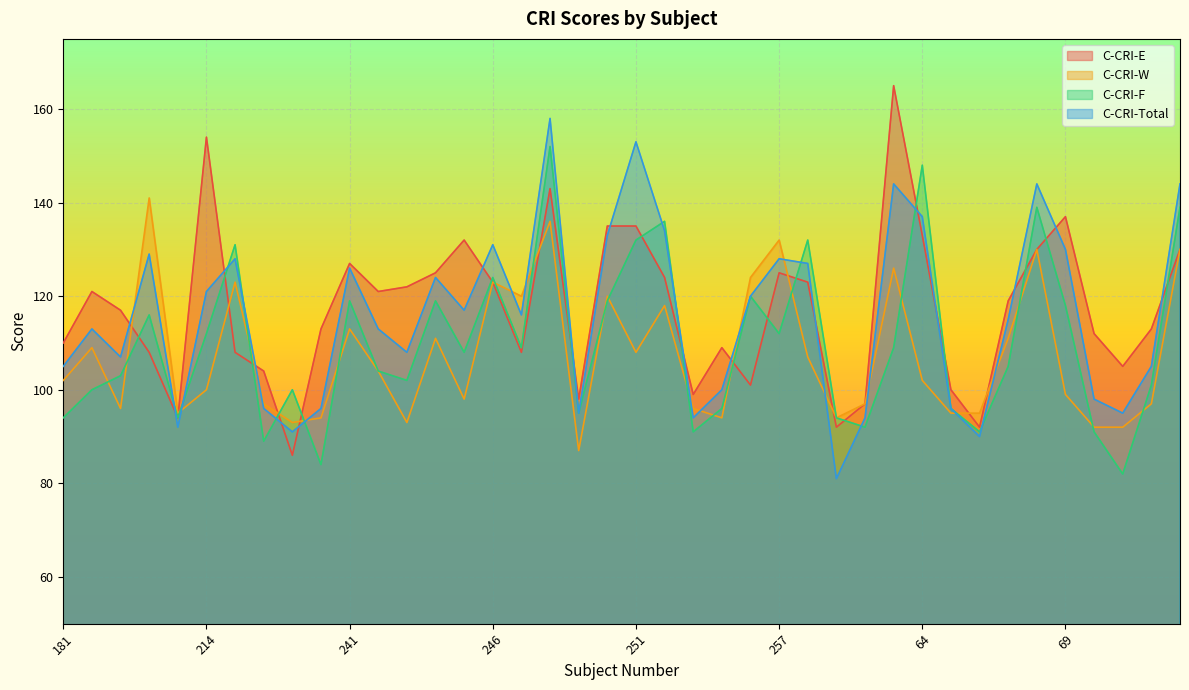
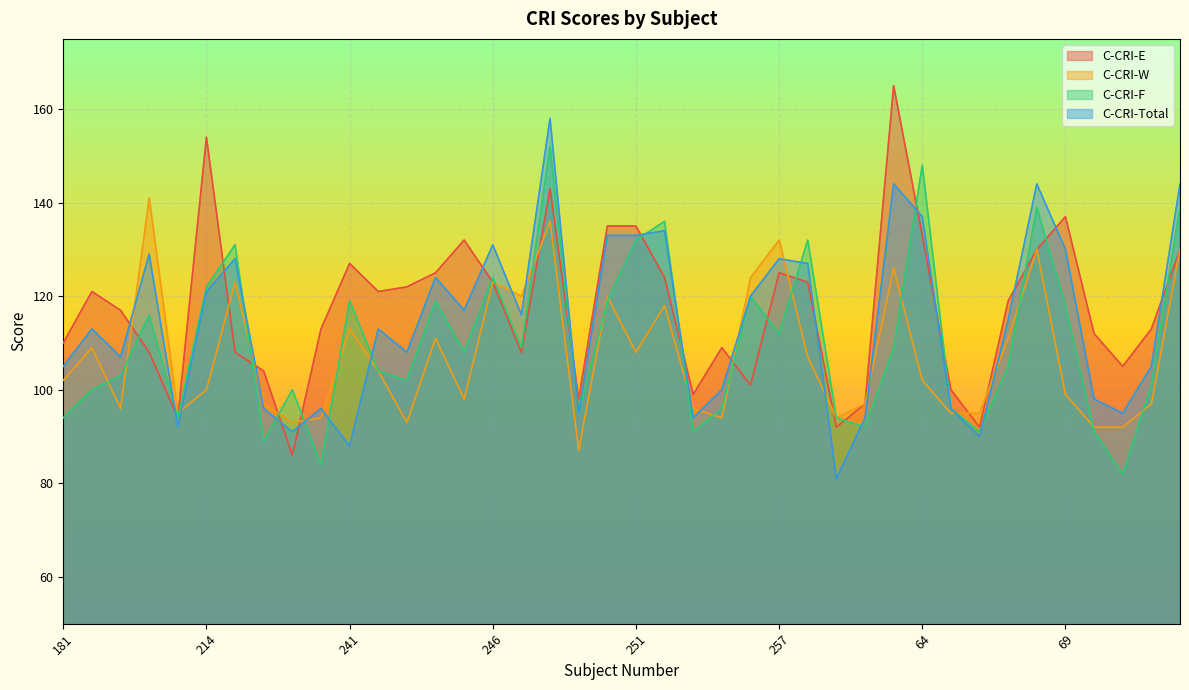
  {
    "C-CRI-E": {
      "181": 110,
      "214": 154,
      "241": 127,
      "251": 135,
      "257": 125,
      "64": 133,
      "69": 137
    },
    "C-CRI-W": {
      "181": 102,
      "214": 100,
      "241": 113,
      "251": 108,
      "257": 132,
      "64": 102,
      "69": 99
    },
    "C-CRI-F": {
      "181": 94,
-     "214": 112,
+     "214": 122,
      "241": 119,
      "246": 124,
      "251": 132,
      "257": 112,
      "64": 148,
      "69": 118
    },
    "C-CRI-Total": {
      "181": 105,
      "214": 121,
-     "241": 126,
+     "241": 88,
      "246": 131,
-     "251": 153,
+     "251": 133,
      "257": 128,
      "64": 137,
      "69": 130
    }
  }
